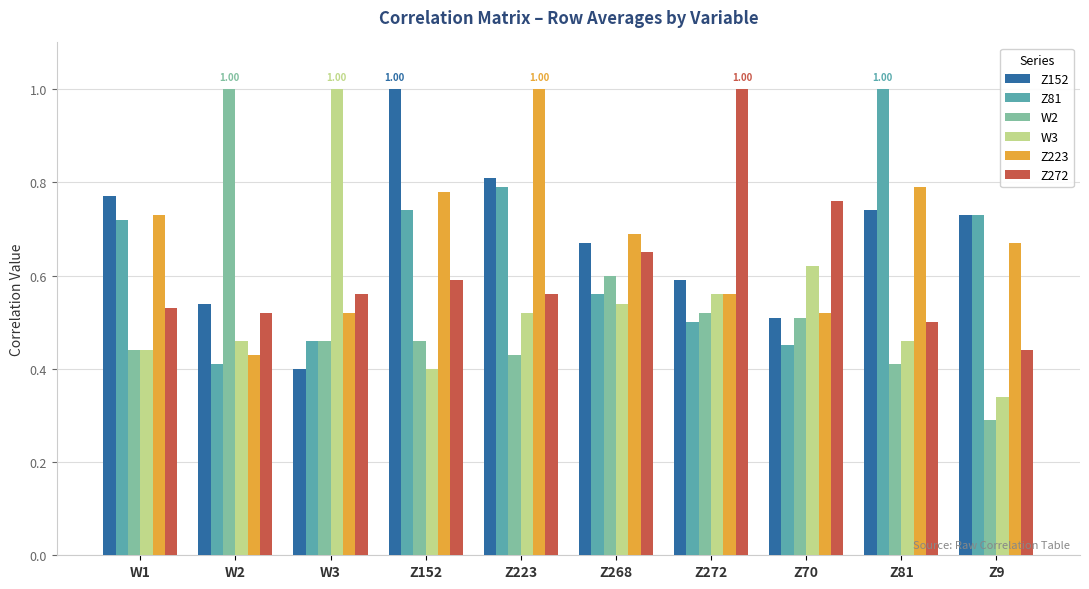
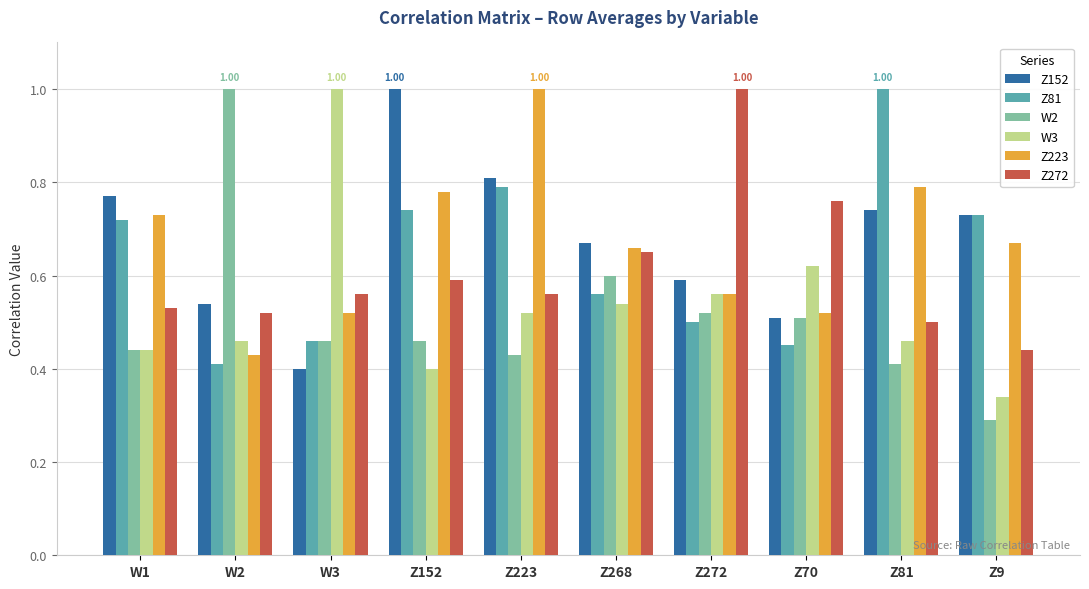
  {
    "Z152": {
      "Z152": 1.00
    },
    "W3": {
      "W3": 1.00
    },
    "Z223": {
      "W1": 0.73,
      "W2": 0.43,
      "W3": 0.52,
      "Z152": 0.78,
-     "Z268": 0.69,
+     "Z268": 0.66,
      "Z272": 0.56,
      "Z70": 0.52,
      "Z81": 0.79,
      "Z9": 0.67
    },
    "Z272": {
      "Z272": 1.00
    }
  }
